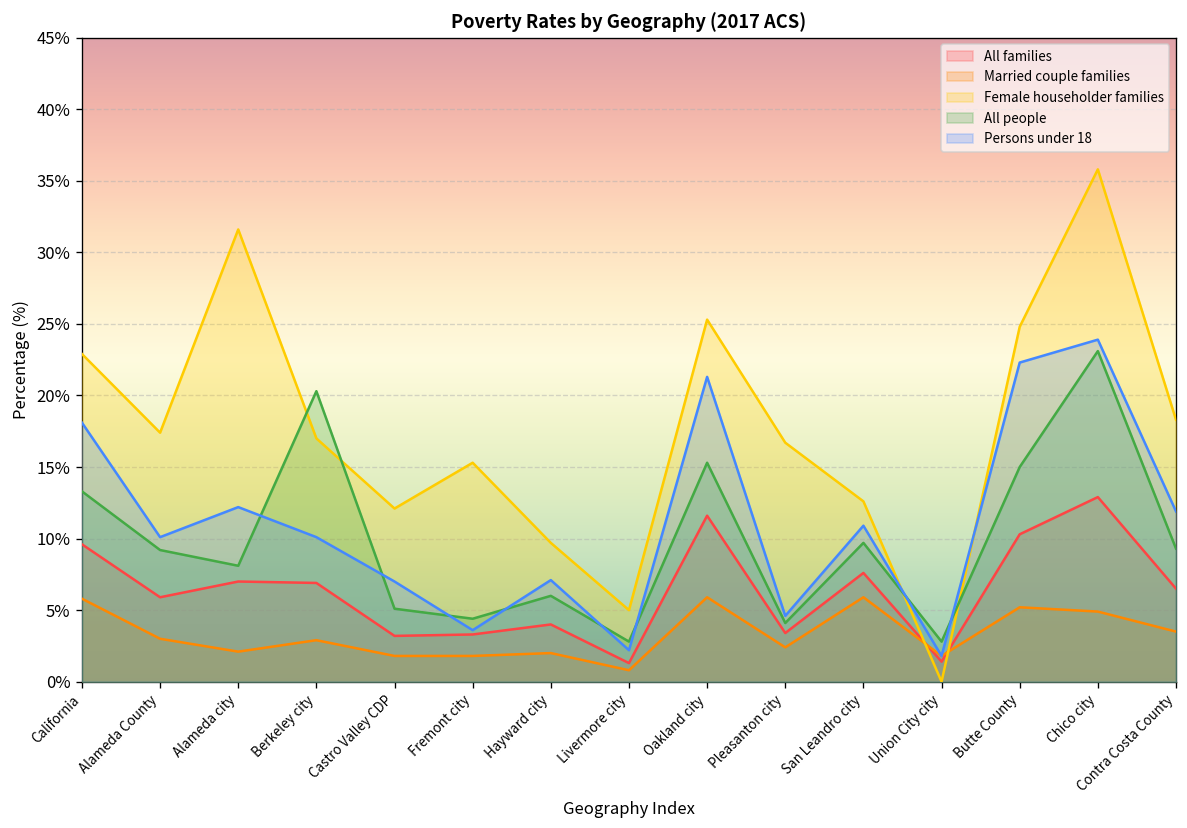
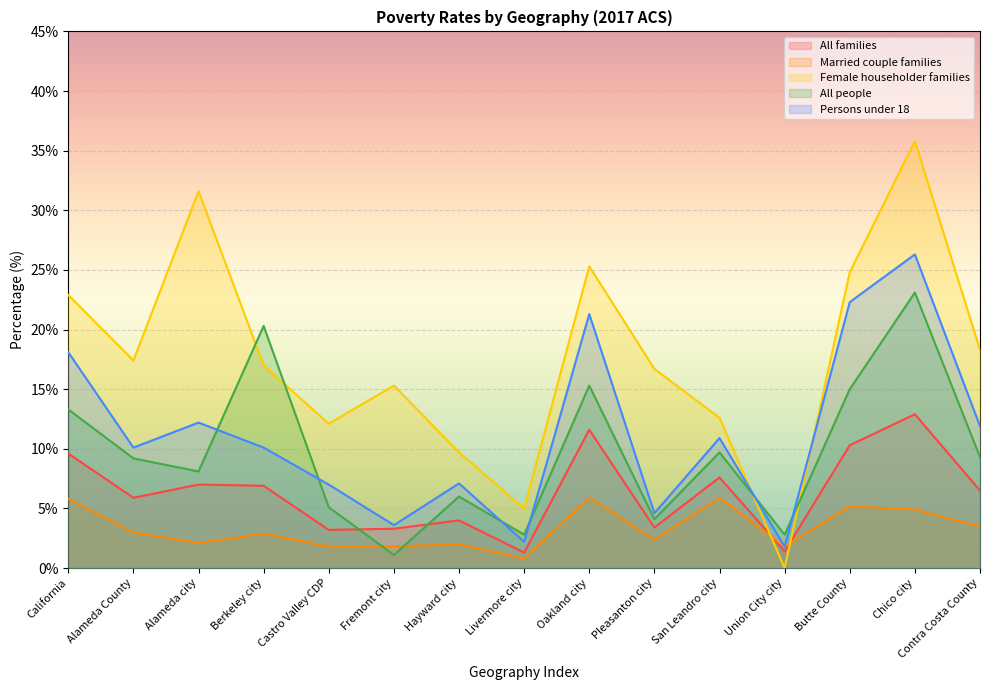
  {
    "All people": {
      "California": "13.3%",
      "Alameda County": "9.2%",
      "Alameda city": "8.1%",
      "Berkeley city": "20.3%",
      "Castro Valley CDP": "5.1%",
-     "Fremont city": "4.4%",
+     "Fremont city": "1.1%",
      "Hayward city": "6.0%",
      "Livermore city": "2.8%",
      "Oakland city": "15.3%",
      "Pleasanton city": "4.1%",
      "San Leandro city": "9.7%",
      "Union City city": "2.8%",
      "Butte County": "15.0%",
      "Chico city": "23.1%",
      "Contra Costa County": "9.3%"
    },
    "Persons under 18": {
      "California": "18.1%",
      "Alameda County": "10.1%",
      "Alameda city": "12.2%",
      "Berkeley city": "10.1%",
      "Castro Valley CDP": "7.0%",
      "Fremont city": "3.6%",
      "Hayward city": "7.1%",
      "Livermore city": "2.2%",
      "Oakland city": "21.3%",
      "Pleasanton city": "4.6%",
      "San Leandro city": "10.9%",
      "Butte County": "22.3%",
-     "Chico city": "23.9%",
+     "Chico city": "26.3%",
      "Contra Costa County": "11.9%"
    }
  }
